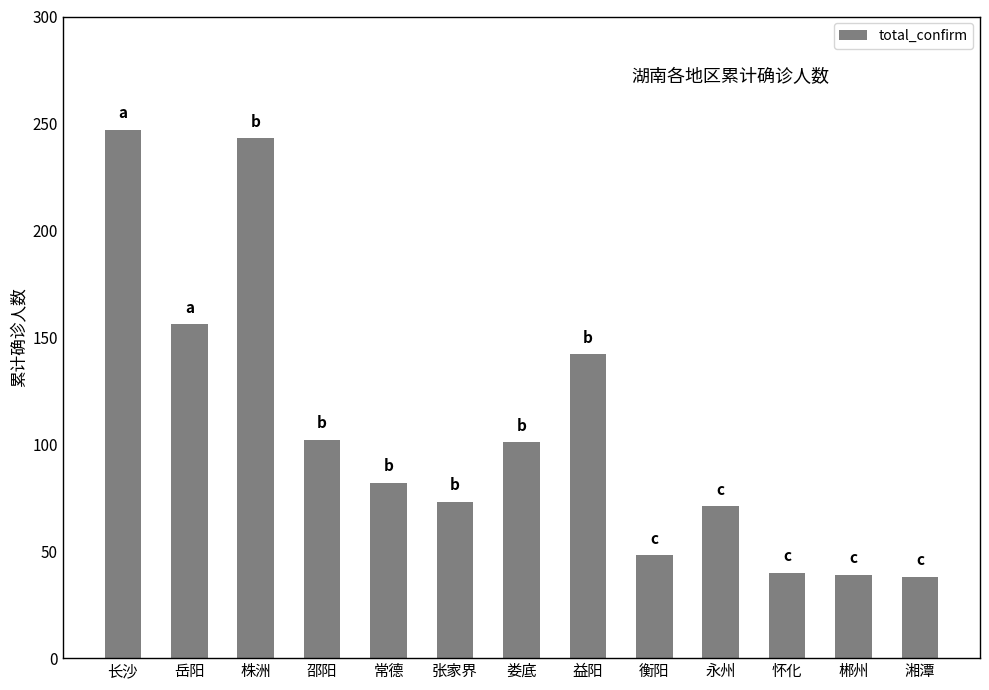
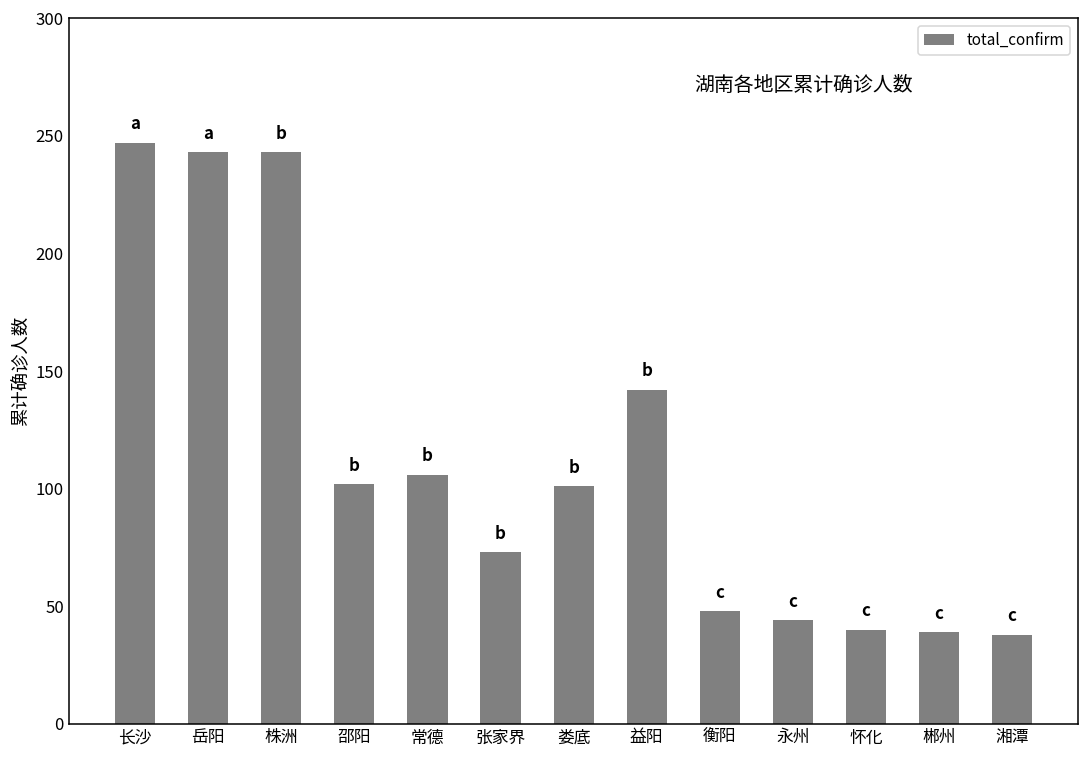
  {
    "长沙": 247,
-   "岳阳": 156,
+   "岳阳": 243,
    "株洲": 243,
    "邵阳": 102,
-   "常德": 82,
+   "常德": 106,
    "张家界": 73,
    "娄底": 101,
    "益阳": 142,
    "衡阳": 48,
-   "永州": 71,
+   "永州": 44,
    "怀化": 40,
    "郴州": 39,
    "湘潭": 38
  }
